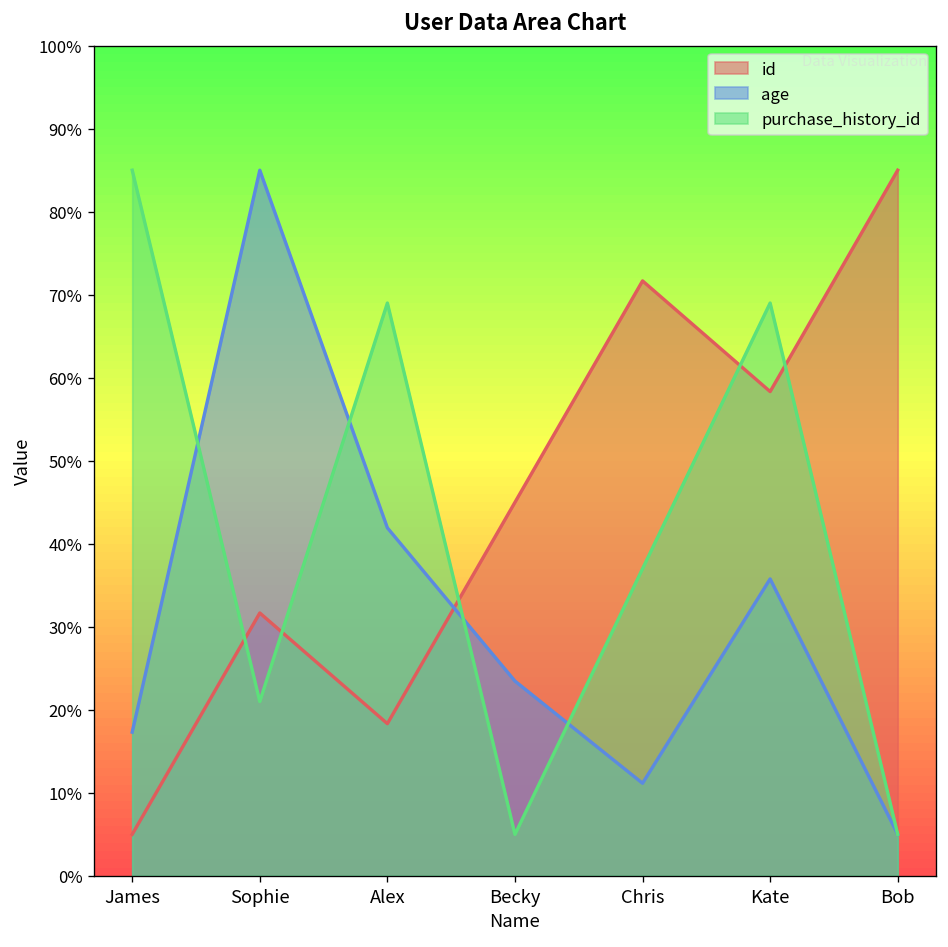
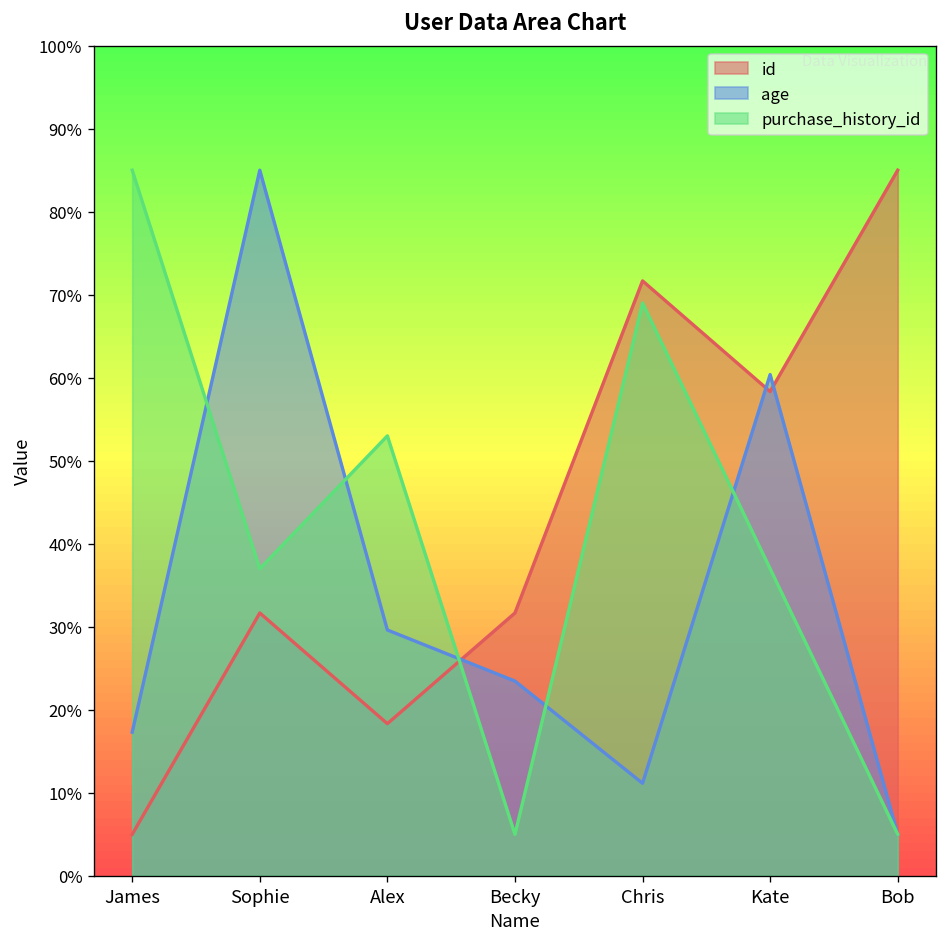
  {
    "id": {
      "James": "5%",
      "Sophie": "32%",
      "Alex": "18%",
-     "Becky": "45%",
+     "Becky": "32%",
      "Chris": "72%",
      "Kate": "58%",
      "Bob": "85%"
    },
    "age": {
      "James": "17%",
      "Sophie": "85%",
-     "Alex": "42%",
+     "Alex": "30%",
      "Becky": "23%",
      "Chris": "11%",
-     "Kate": "36%"
+     "Kate": "60%"
    },
    "purchase_history_id": {
      "James": "85%",
-     "Sophie": "21%",
-     "Alex": "69%",
+     "Sophie": "37%",
+     "Alex": "53%",
      "Becky": "5%",
-     "Chris": "37%",
-     "Kate": "69%"
+     "Chris": "69%",
+     "Kate": "37%"
    }
  }
